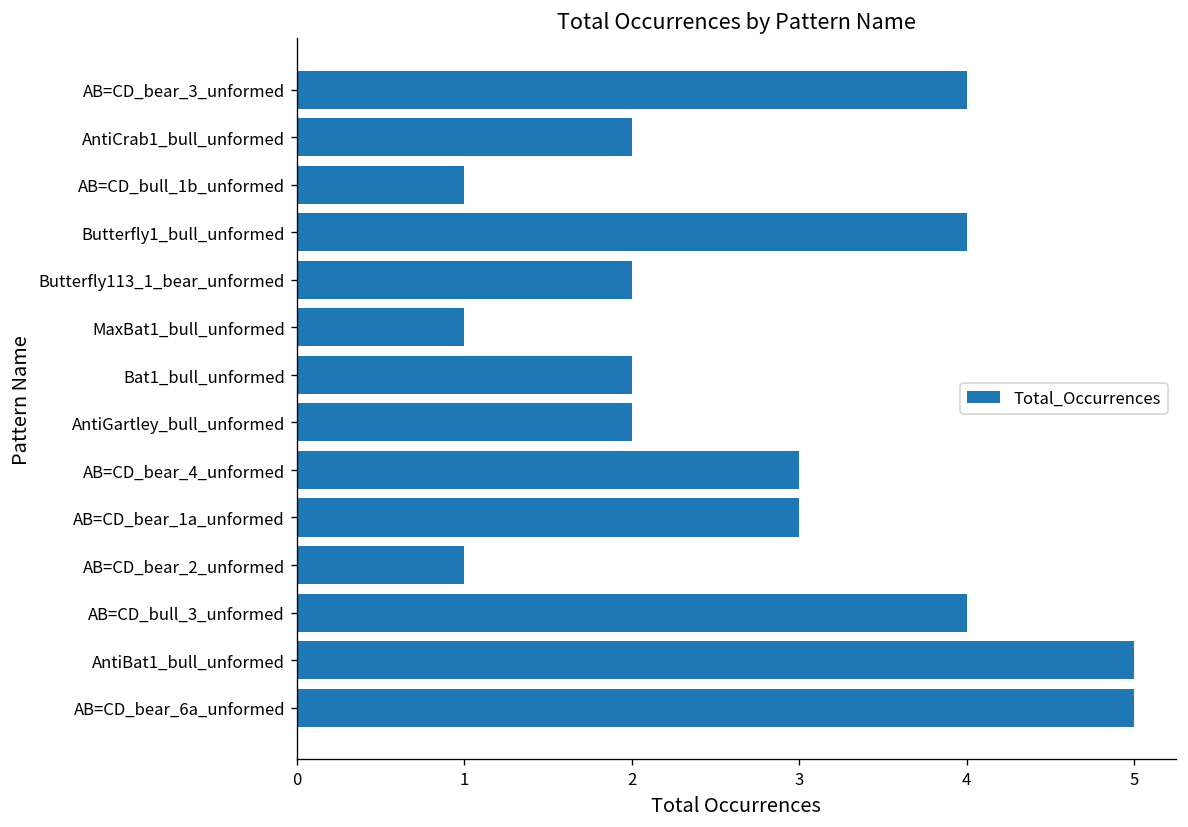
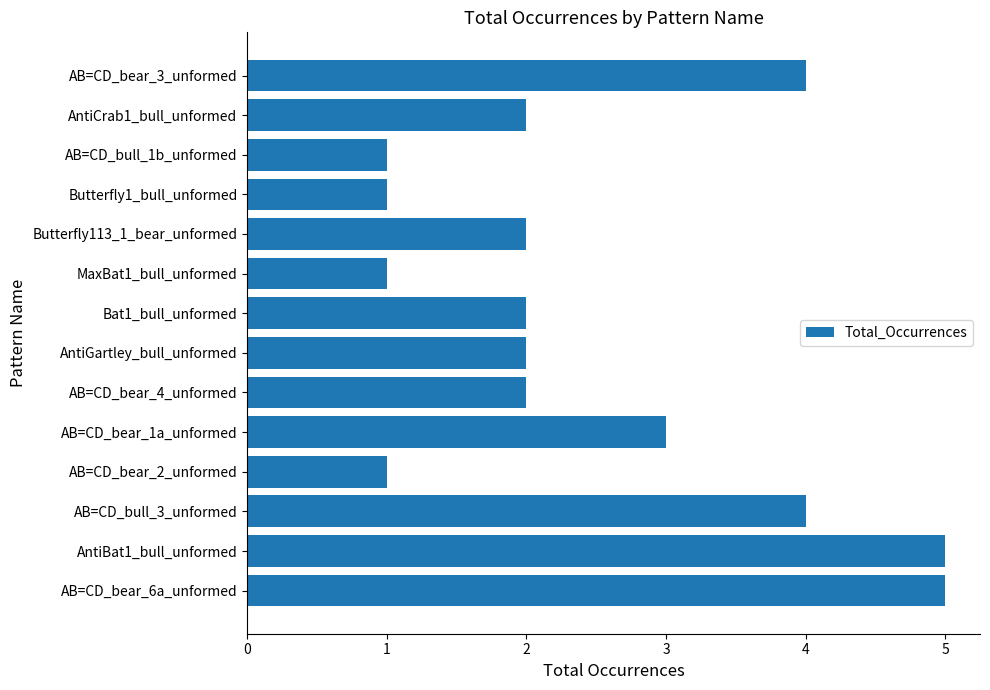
  {
    "AB=CD_bear_3_unformed": 4,
    "AntiCrab1_bull_unformed": 2,
    "AB=CD_bull_1b_unformed": 1,
-   "Butterfly1_bull_unformed": 4,
+   "Butterfly1_bull_unformed": 1,
    "Butterfly113_1_bear_unformed": 2,
    "MaxBat1_bull_unformed": 1,
    "Bat1_bull_unformed": 2,
    "AntiGartley_bull_unformed": 2,
-   "AB=CD_bear_4_unformed": 3,
+   "AB=CD_bear_4_unformed": 2,
    "AB=CD_bear_1a_unformed": 3,
    "AB=CD_bear_2_unformed": 1,
    "AB=CD_bull_3_unformed": 4,
    "AntiBat1_bull_unformed": 5,
    "AB=CD_bear_6a_unformed": 5
  }
